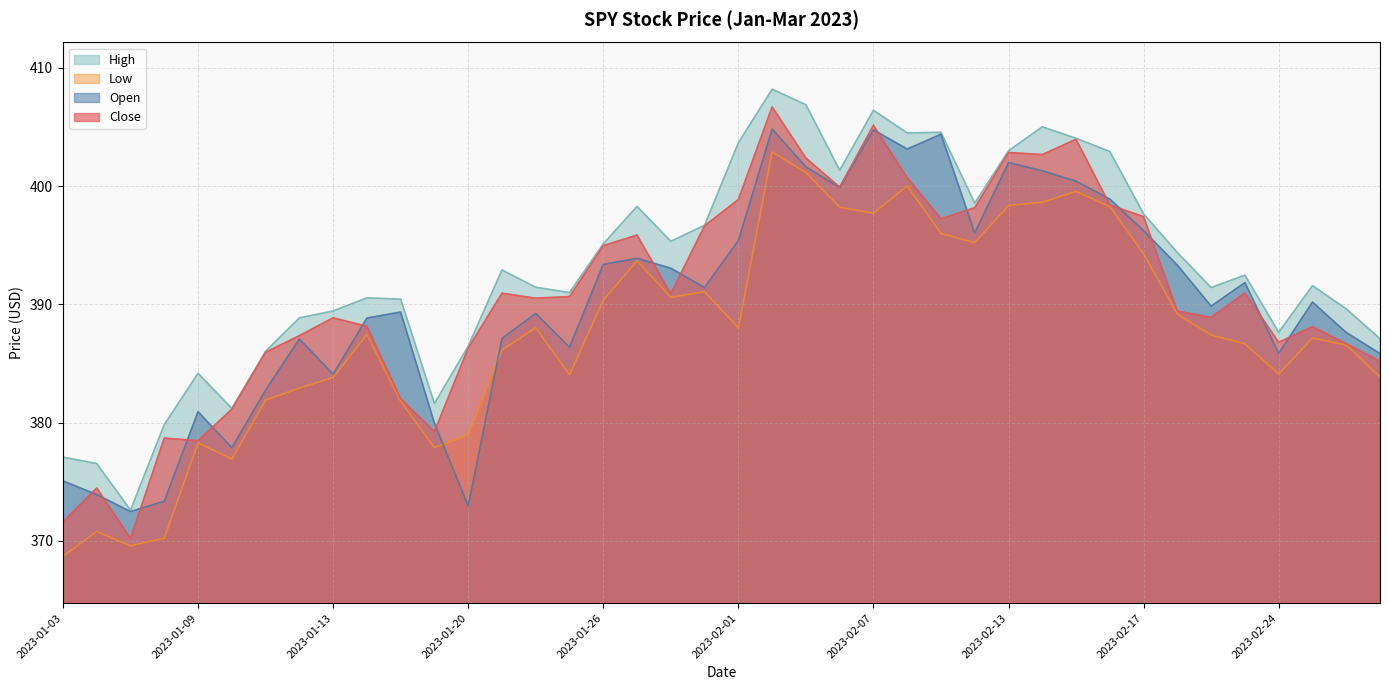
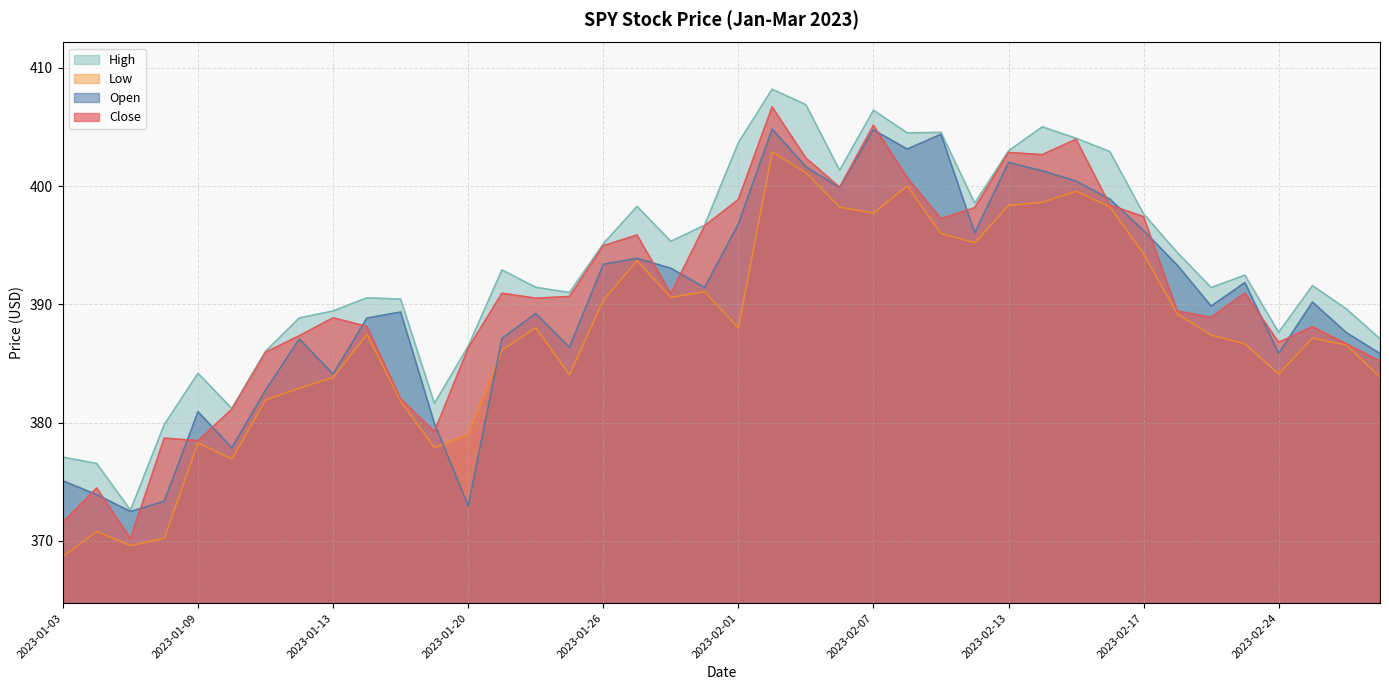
  {
    "High": {
      "2023-01-03": 377.1,
      "2023-01-09": 384.2,
      "2023-01-13": 389.5,
      "2023-02-01": 403.7,
      "2023-02-07": 406.4,
      "2023-02-17": 397.7,
      "2023-02-24": 387.7
    },
    "Low": {
      "2023-01-03": 368.7,
      "2023-01-13": 383.8,
      "2023-01-20": 379.0,
      "2023-01-26": 390.4,
      "2023-02-01": 388.0,
      "2023-02-07": 397.7,
      "2023-02-13": 398.4,
      "2023-02-17": 394.3,
      "2023-02-24": 384.1
    },
    "Open": {
      "2023-01-03": 375.1,
      "2023-01-09": 380.9,
      "2023-01-13": 384.1,
      "2023-01-20": 373.0,
      "2023-01-26": 393.4,
-     "2023-02-01": 395.4,
+     "2023-02-01": 396.8,
      "2023-02-07": 404.8,
      "2023-02-13": 402.0,
      "2023-02-17": 396.2,
      "2023-02-24": 385.9
    },
    "Close": {
      "2023-01-03": 371.6,
      "2023-01-13": 388.9,
      "2023-02-01": 398.9,
      "2023-02-07": 405.2,
      "2023-02-17": 397.4,
      "2023-02-24": 386.8
    }
  }
